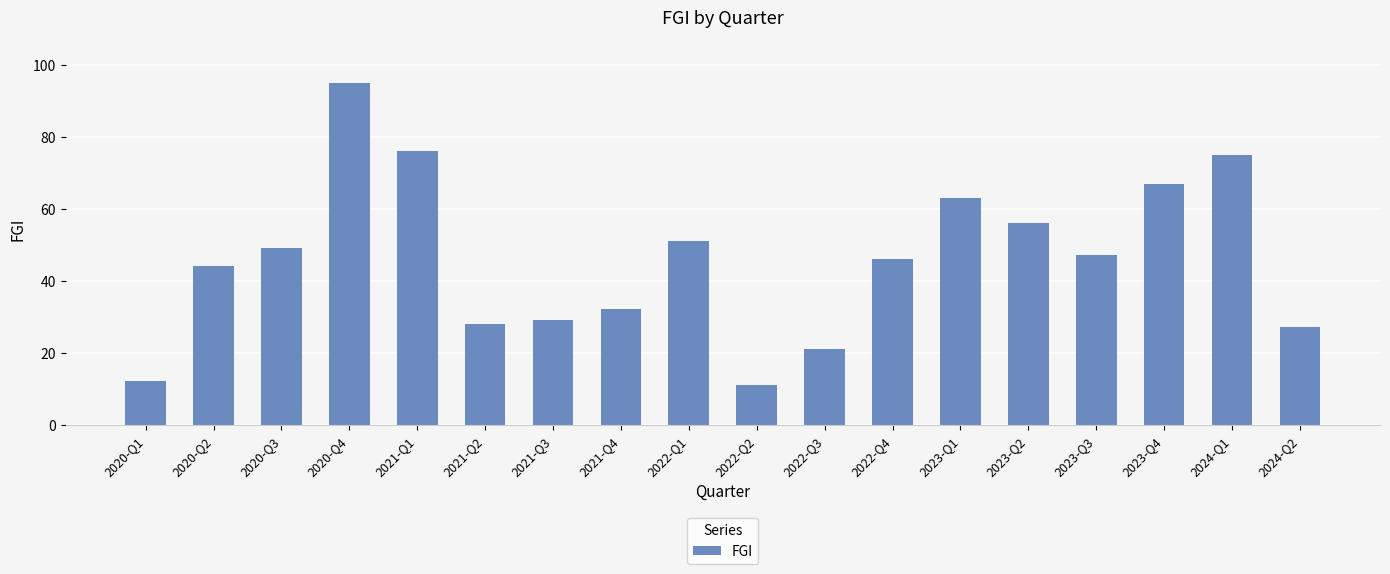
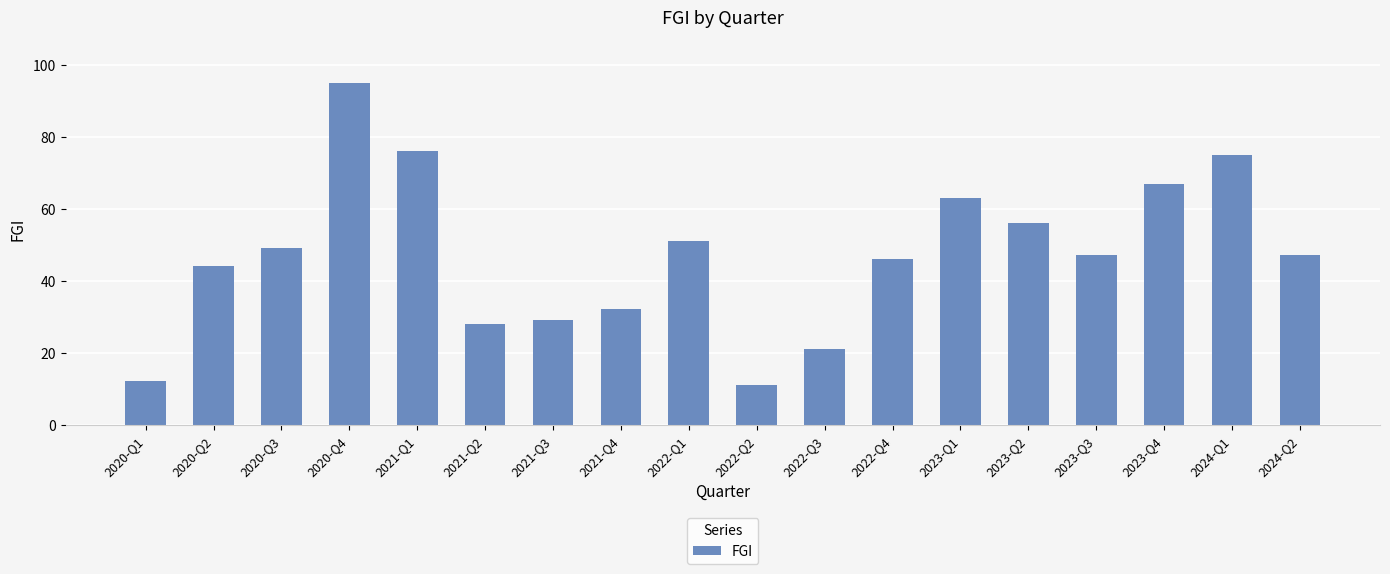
  {
    "2020-Q1": 12,
    "2020-Q2": 44,
    "2020-Q3": 49,
    "2020-Q4": 95,
    "2021-Q1": 76,
    "2021-Q2": 28,
    "2021-Q3": 29,
    "2021-Q4": 32,
    "2022-Q1": 51,
    "2022-Q2": 11,
    "2022-Q3": 21,
    "2022-Q4": 46,
    "2023-Q1": 63,
    "2023-Q2": 56,
    "2023-Q3": 47,
    "2023-Q4": 67,
    "2024-Q1": 75,
-   "2024-Q2": 27
+   "2024-Q2": 47
  }
